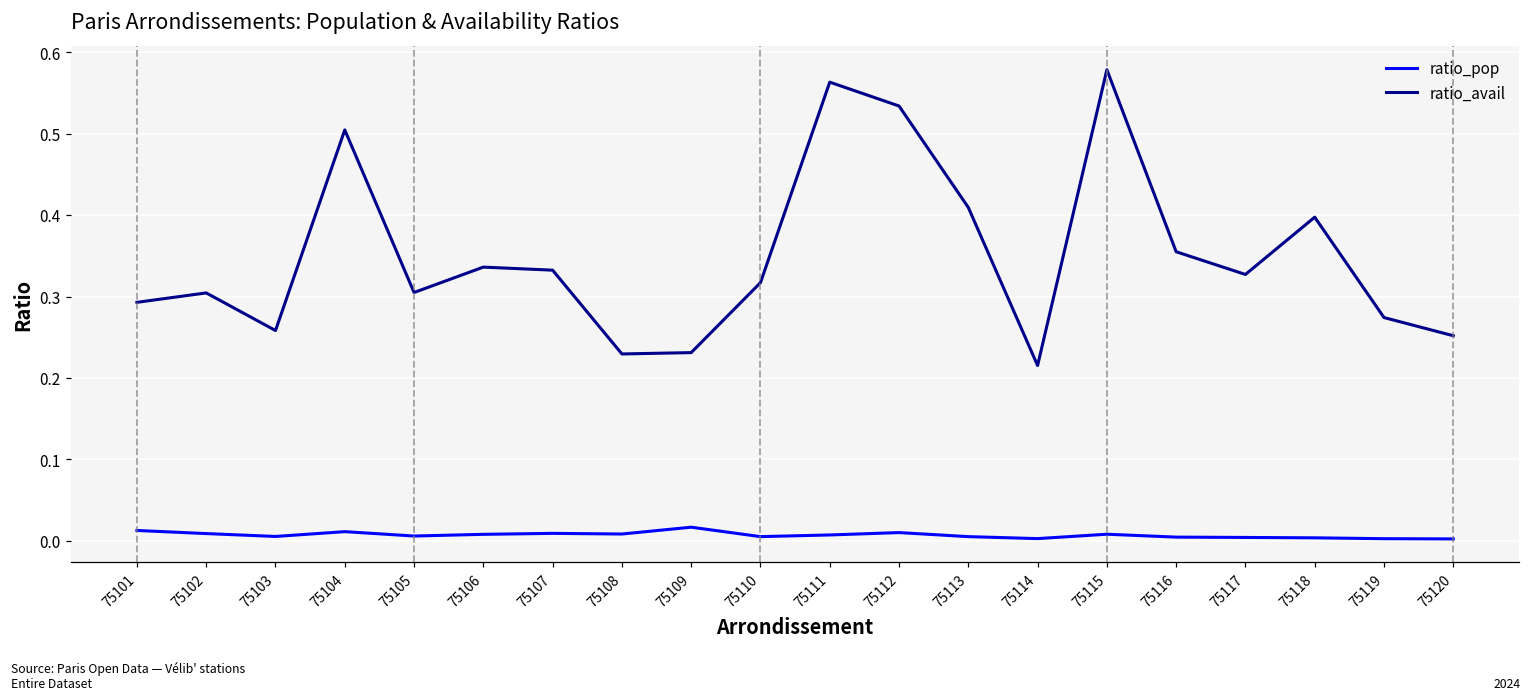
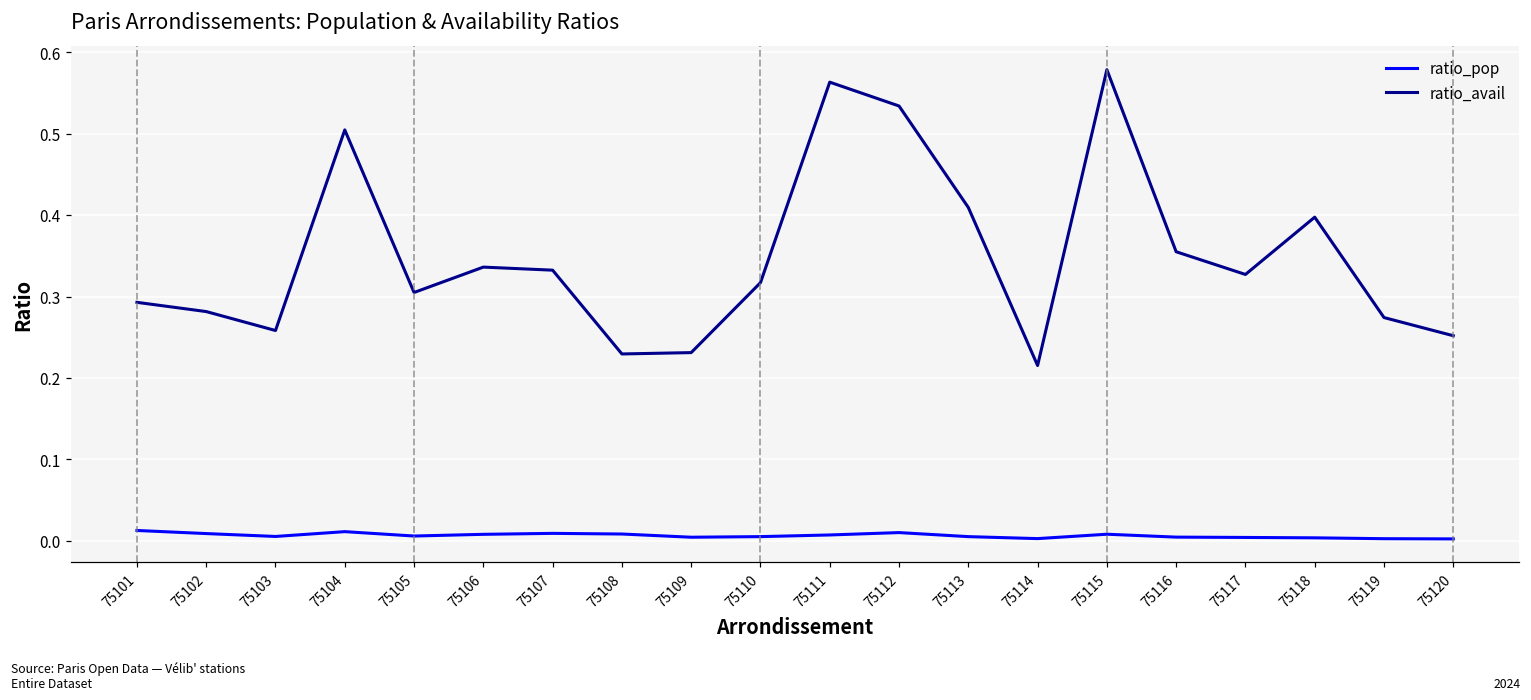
  {
    "ratio_pop": {
      "75101": 0.01,
      "75102": 0.01,
      "75103": 0.01,
      "75104": 0.01,
      "75105": 0.01,
      "75106": 0.01,
      "75107": 0.01,
      "75108": 0.01,
-     "75109": 0.02,
+     "75109": 0.00,
      "75110": 0.01,
      "75111": 0.01,
      "75112": 0.01,
      "75113": 0.01,
      "75114": 0.00,
      "75115": 0.01,
      "75116": 0.00,
      "75117": 0.00,
      "75118": 0.00,
      "75119": 0.00,
      "75120": 0.00
    },
    "ratio_avail": {
      "75101": 0.29,
-     "75102": 0.30,
+     "75102": 0.28,
      "75103": 0.26,
      "75104": 0.50,
      "75105": 0.31,
      "75106": 0.34,
      "75107": 0.33,
      "75108": 0.23,
      "75109": 0.23,
      "75110": 0.32,
      "75111": 0.56,
      "75112": 0.53,
      "75113": 0.41,
      "75114": 0.22,
      "75115": 0.58,
      "75116": 0.36,
      "75117": 0.33,
      "75118": 0.40,
      "75119": 0.27,
      "75120": 0.25
    }
  }
